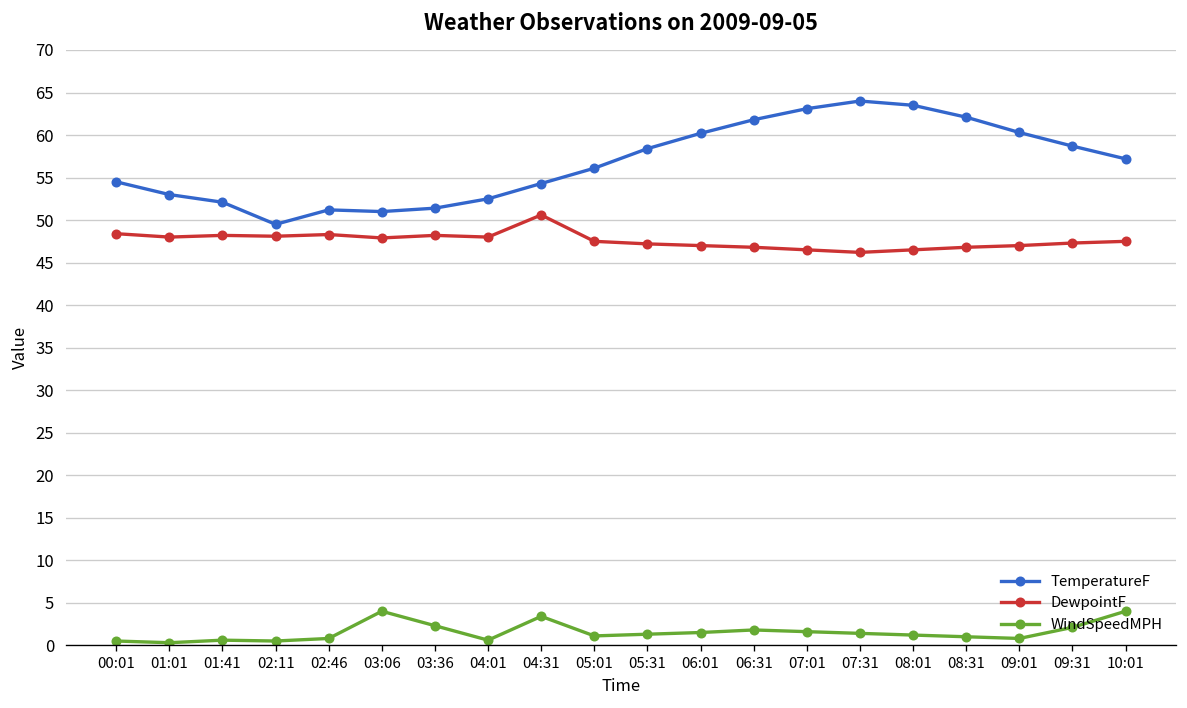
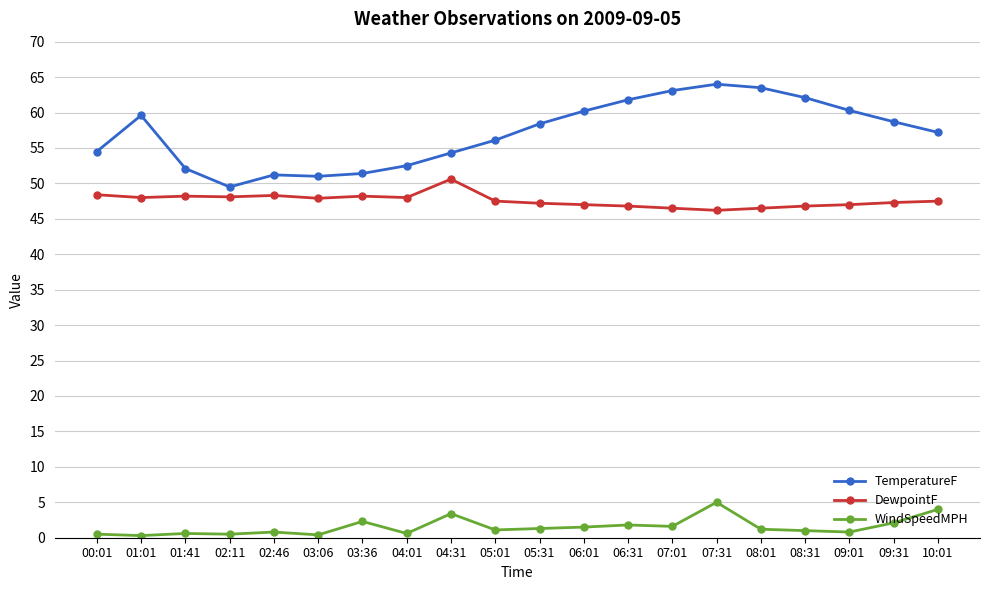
  {
    "TemperatureF": {
      "00:01": 55,
-     "01:01": 53,
+     "01:01": 60,
      "01:41": 52,
      "02:11": 50,
      "02:46": 51,
      "03:06": 51,
      "03:36": 51,
      "04:01": 53,
      "04:31": 54,
      "05:01": 56,
      "05:31": 58,
      "06:01": 60,
      "06:31": 62,
      "07:01": 63,
      "07:31": 64,
      "08:01": 64,
      "08:31": 62,
      "09:01": 60,
      "09:31": 59,
      "10:01": 57
    },
    "DewpointF": {
      "00:01": 48,
      "01:01": 48,
      "01:41": 48,
      "02:11": 48,
      "02:46": 48,
      "03:06": 48,
      "03:36": 48,
      "04:01": 48,
      "04:31": 51,
      "05:01": 48,
      "05:31": 47,
      "06:01": 47,
      "06:31": 47,
      "07:01": 47,
      "07:31": 46,
      "08:01": 47,
      "08:31": 47,
      "09:01": 47,
      "09:31": 47,
      "10:01": 48
    },
    "WindSpeedMPH": {
      "00:01": 1,
      "01:01": 0,
      "01:41": 1,
      "02:11": 1,
      "02:46": 1,
-     "03:06": 4,
+     "03:06": 0,
      "03:36": 2,
      "04:01": 1,
      "04:31": 3,
      "05:01": 1,
      "05:31": 1,
      "06:01": 2,
      "06:31": 2,
      "07:01": 2,
-     "07:31": 1,
+     "07:31": 5,
      "08:01": 1,
      "08:31": 1,
      "09:01": 1,
      "09:31": 2,
      "10:01": 4
    }
  }
